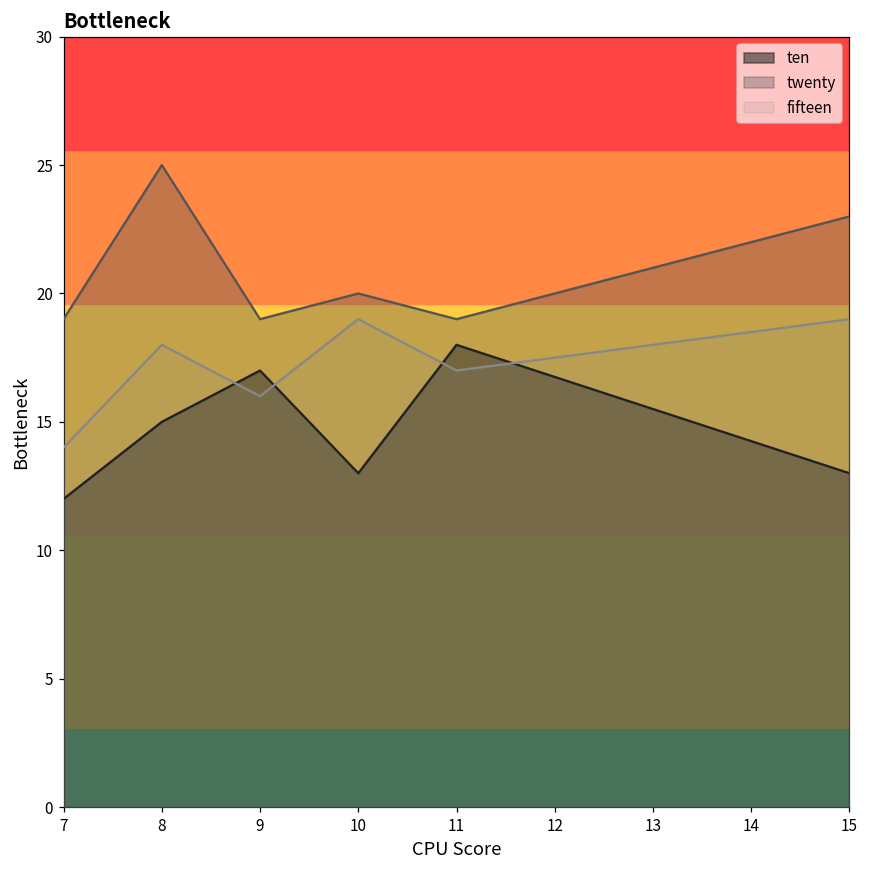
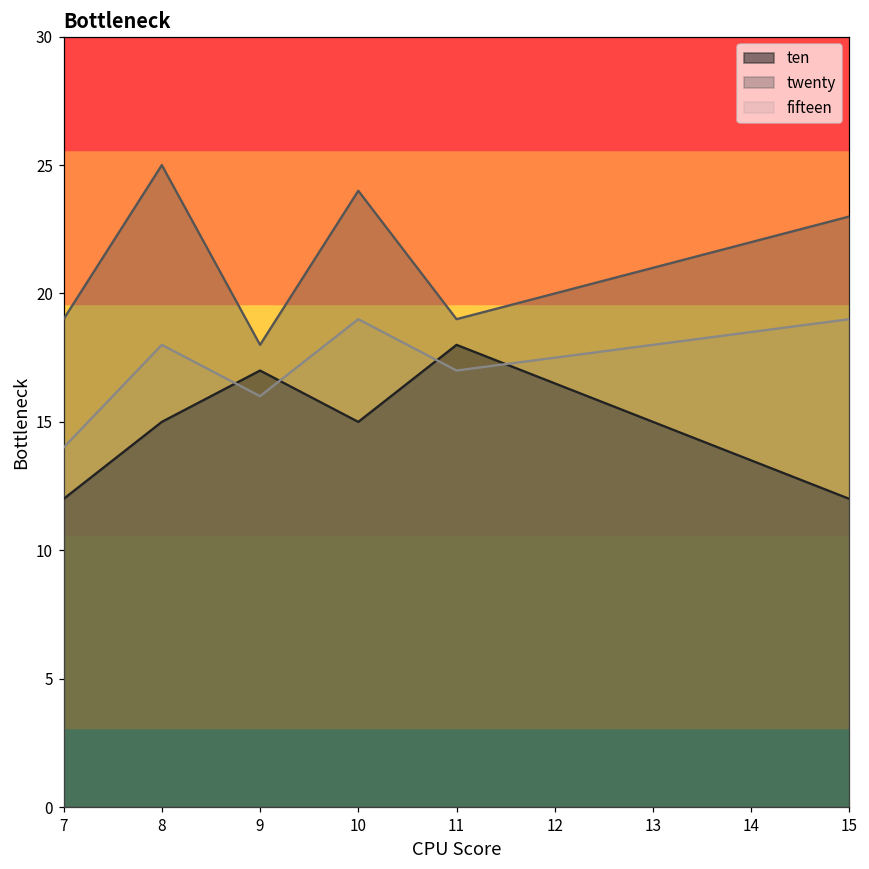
  {
    "ten": {
      "7": 12,
      "8": 15,
      "9": 17,
-     "10": 13,
+     "10": 15,
      "11": 18,
-     "15": 13
+     "15": 12
    },
    "twenty": {
      "7": 19,
      "8": 25,
-     "9": 19,
-     "10": 20,
+     "9": 18,
+     "10": 24,
      "11": 19,
      "15": 23
    }
  }
